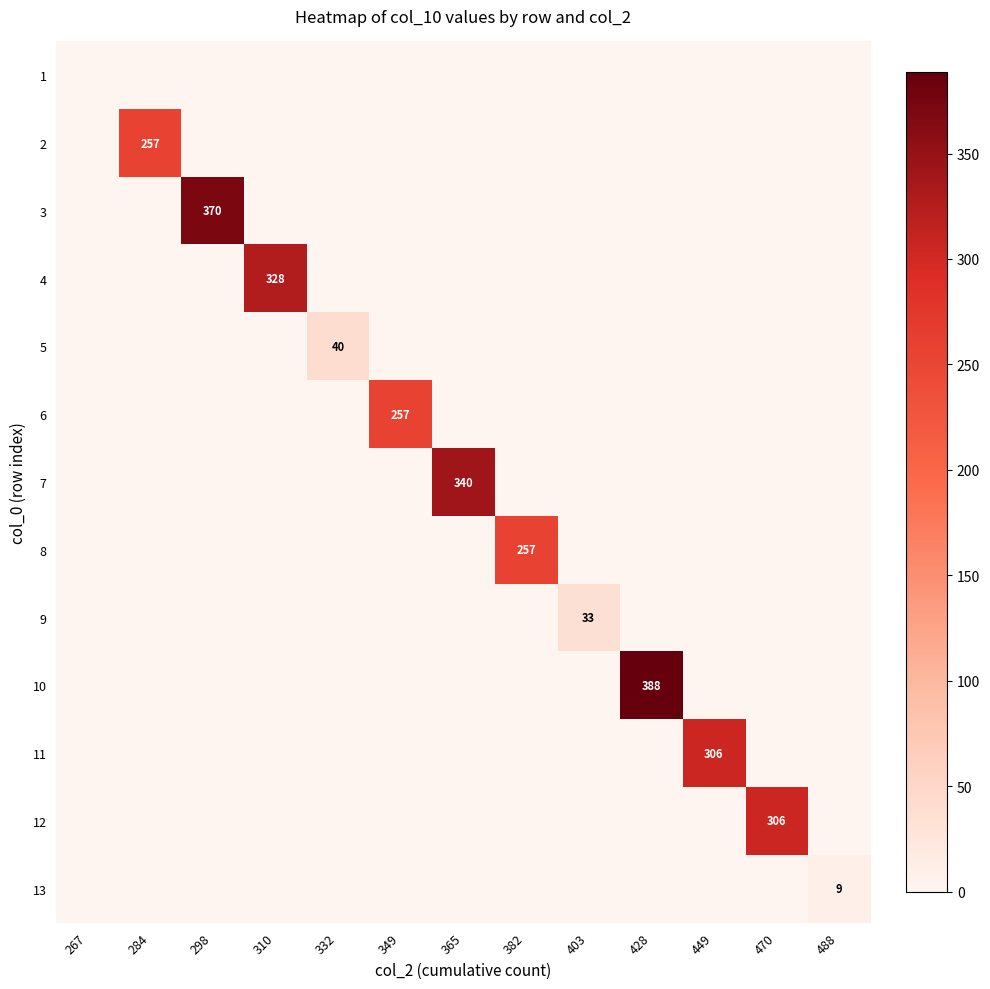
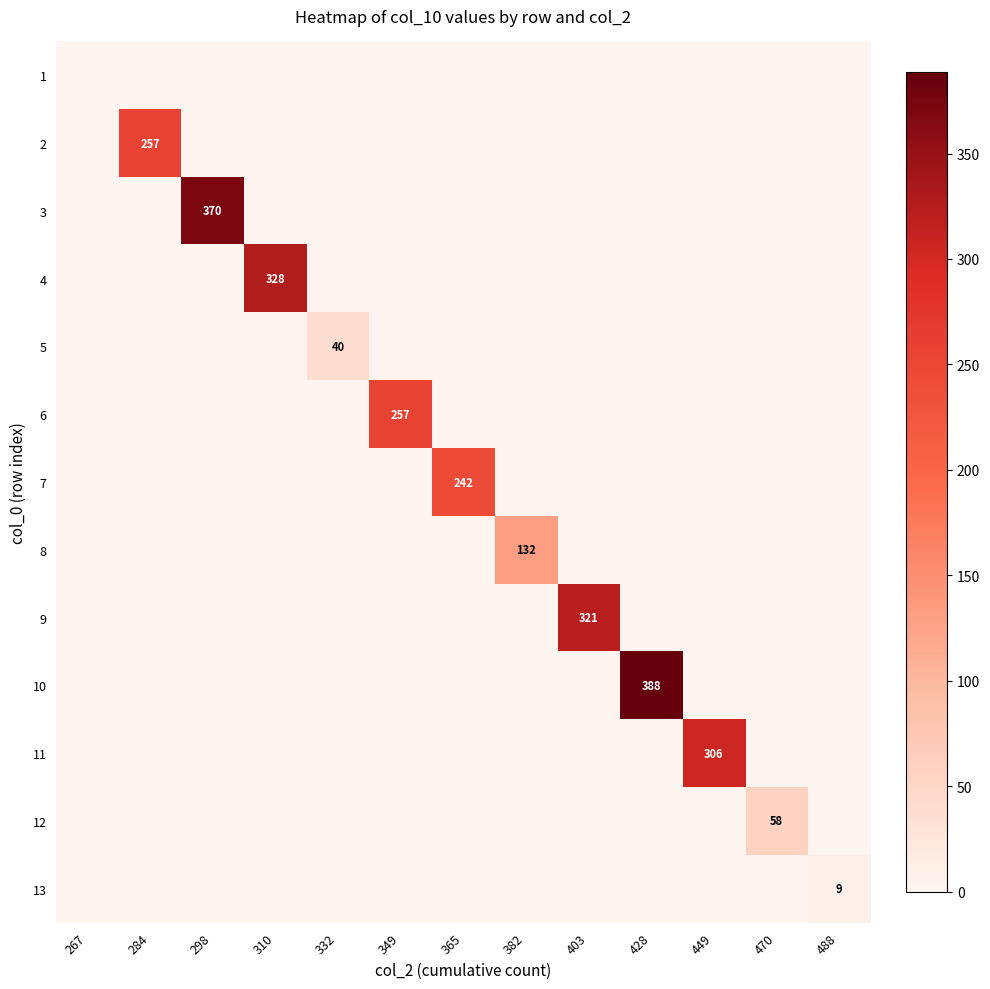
  {
    "2": {
      "284": 257
    },
    "3": {
      "298": 370
    },
    "4": {
      "310": 328
    },
    "5": {
      "332": 40
    },
    "6": {
      "349": 257
    },
    "7": {
-     "365": 340
+     "365": 242
    },
    "8": {
-     "382": 257
+     "382": 132
    },
    "9": {
-     "403": 33
+     "403": 321
    },
    "10": {
      "428": 388
    },
    "11": {
      "449": 306
    },
    "12": {
-     "470": 306
+     "470": 58
    },
    "13": {
      "488": 9
    }
  }
